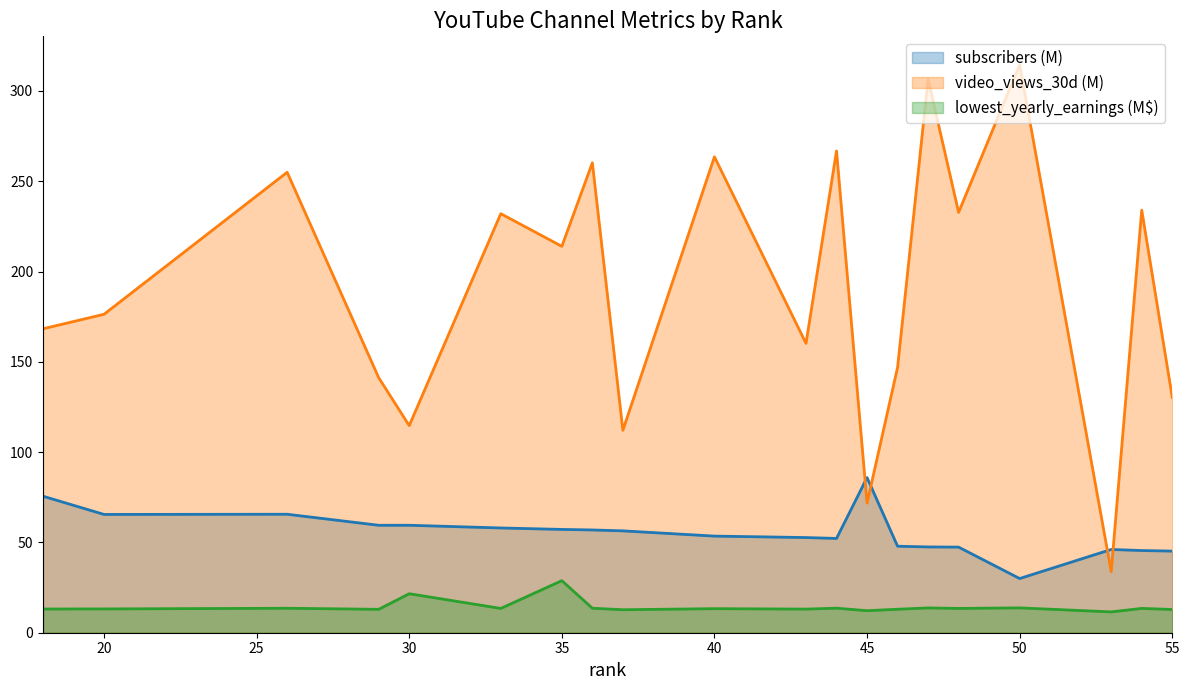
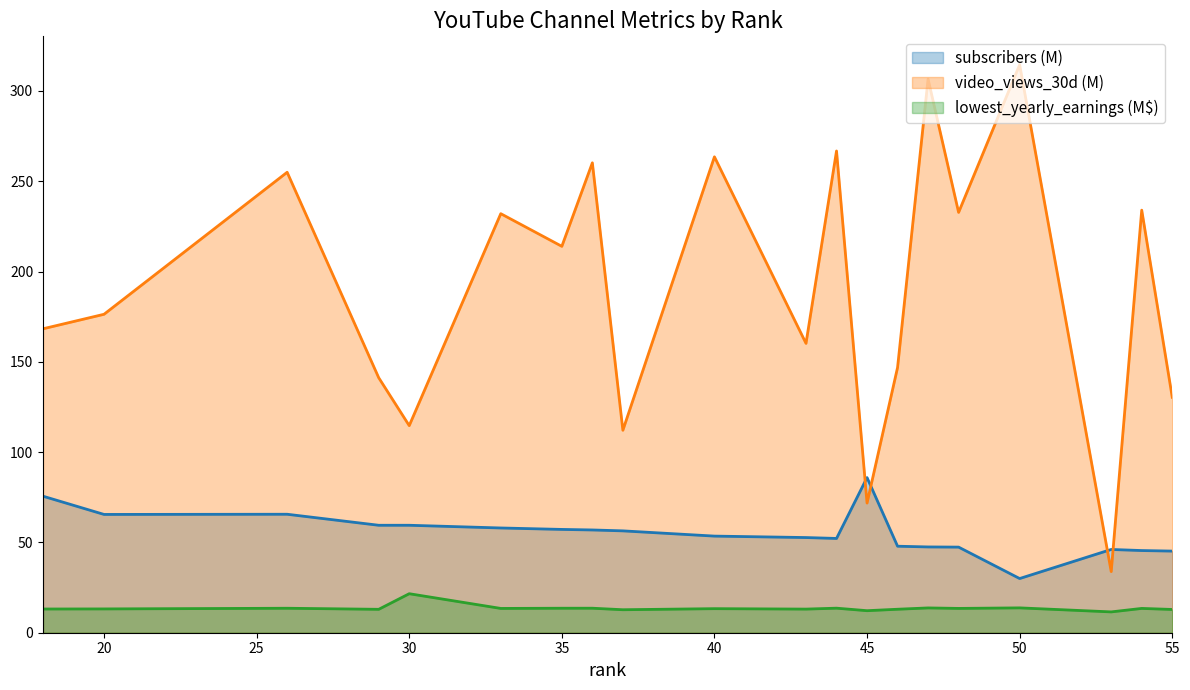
  {
    "subscribers (M)": {
      "20": 66,
      "30": 60,
      "35": 57,
      "40": 54,
      "45": 86,
      "50": 30,
      "55": 45
    },
    "video_views_30d (M)": {
      "20": 176,
      "30": 115,
      "35": 214,
      "40": 264,
      "45": 72,
      "55": 130
    },
    "lowest_yearly_earnings (M$)": {
      "20": 13,
      "30": 22,
-     "35": 29,
+     "35": 14,
      "40": 13,
      "45": 12,
      "50": 14,
      "55": 13
    }
  }
